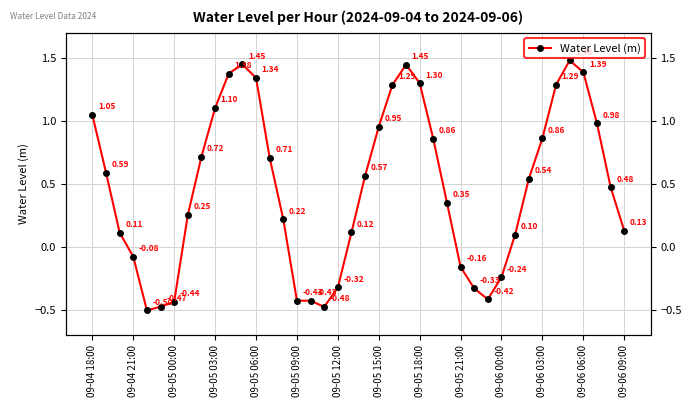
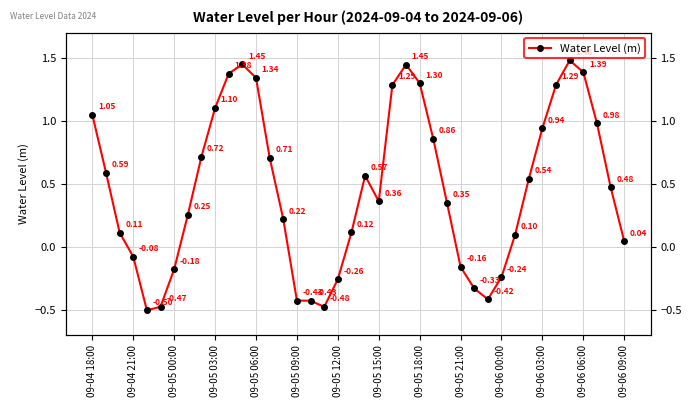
  {
    "09-04 18:00": 1.05,
    "09-04 21:00": -0.08,
-   "09-05 00:00": -0.44,
+   "09-05 00:00": -0.18,
    "09-05 03:00": 1.10,
    "09-05 06:00": 1.34,
-   "09-05 12:00": -0.32,
-   "09-05 15:00": 0.95,
+   "09-05 12:00": -0.26,
+   "09-05 15:00": 0.36,
    "09-05 18:00": 1.30,
    "09-05 21:00": -0.16,
    "09-06 00:00": -0.24,
-   "09-06 03:00": 0.86,
+   "09-06 03:00": 0.94,
    "09-06 06:00": 1.39,
-   "09-06 09:00": 0.13
+   "09-06 09:00": 0.04
  }
